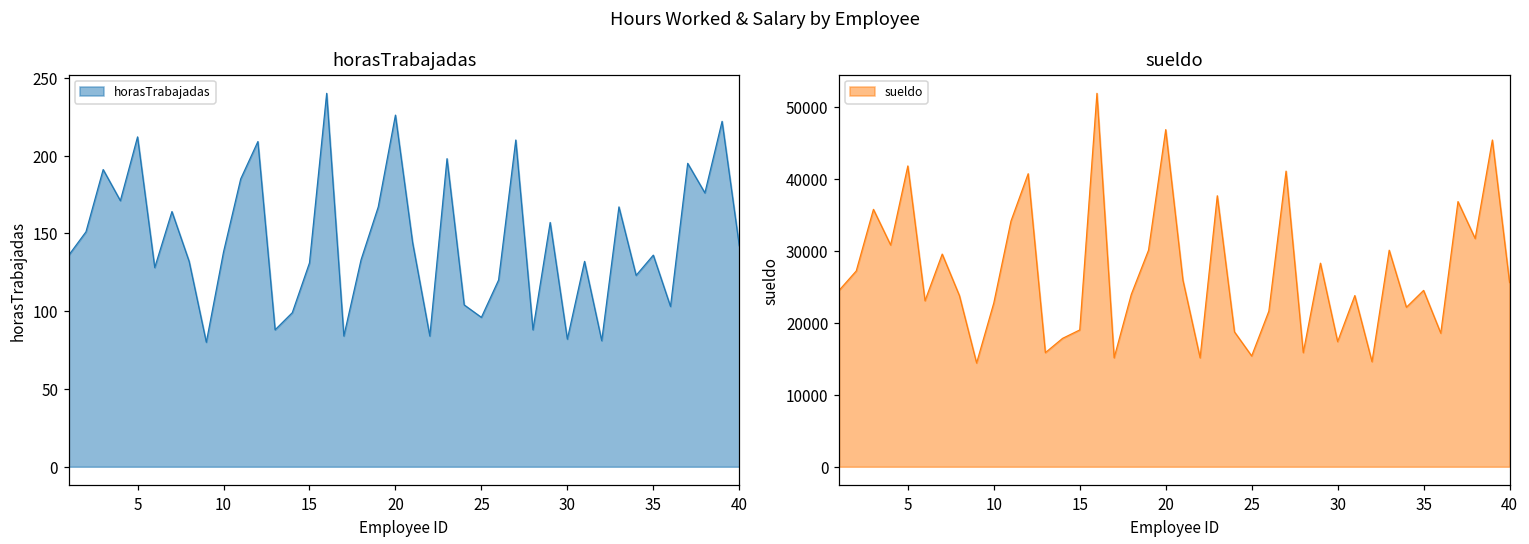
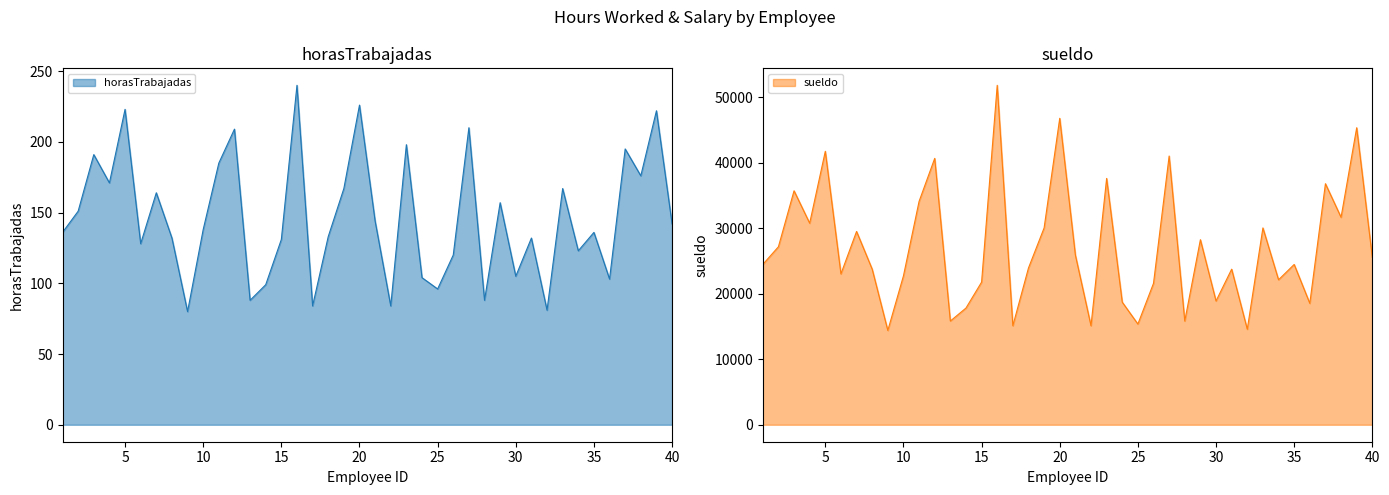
  {
    "horasTrabajadas": {
-     "5": 212,
+     "5": 223,
      "10": 138,
      "15": 131,
      "20": 226,
      "25": 96,
-     "30": 82,
+     "30": 105,
      "35": 136,
      "40": 142
    },
    "sueldo": {
      "5": 42000,
      "10": 23000,
-     "15": 19000,
+     "15": 22000,
      "20": 47000,
      "25": 15000,
-     "30": 17000,
+     "30": 19000,
      "35": 24000,
      "40": 26000
    }
  }
